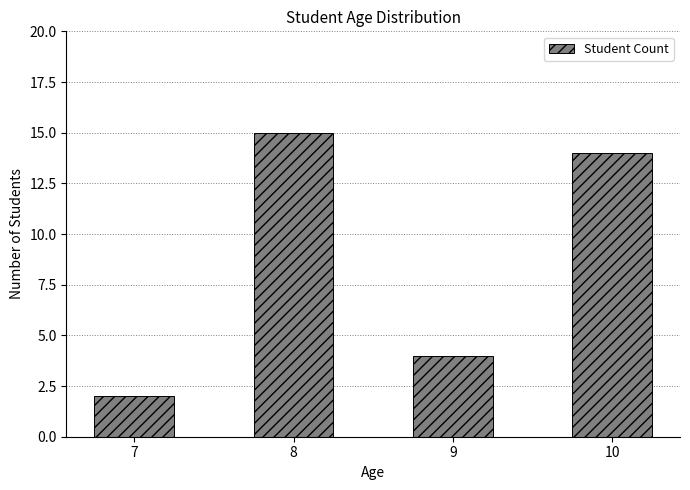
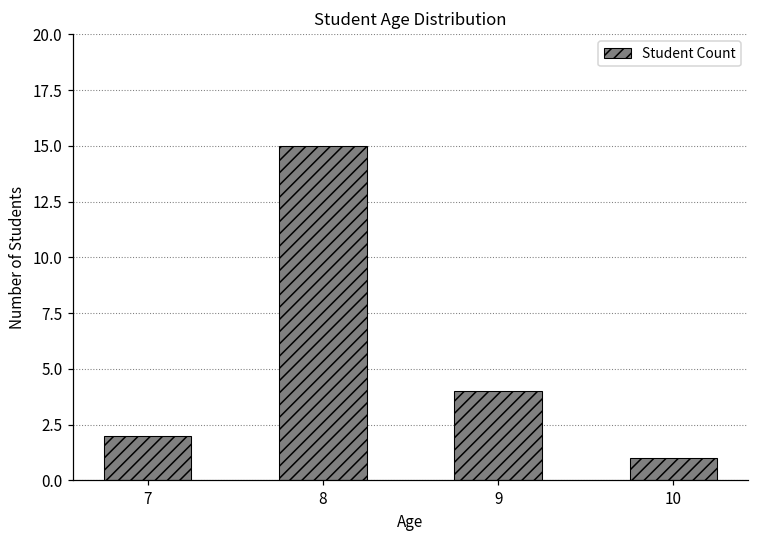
  {
    "7": 2,
    "8": 15,
    "9": 4,
-   "10": 14
+   "10": 1
  }
